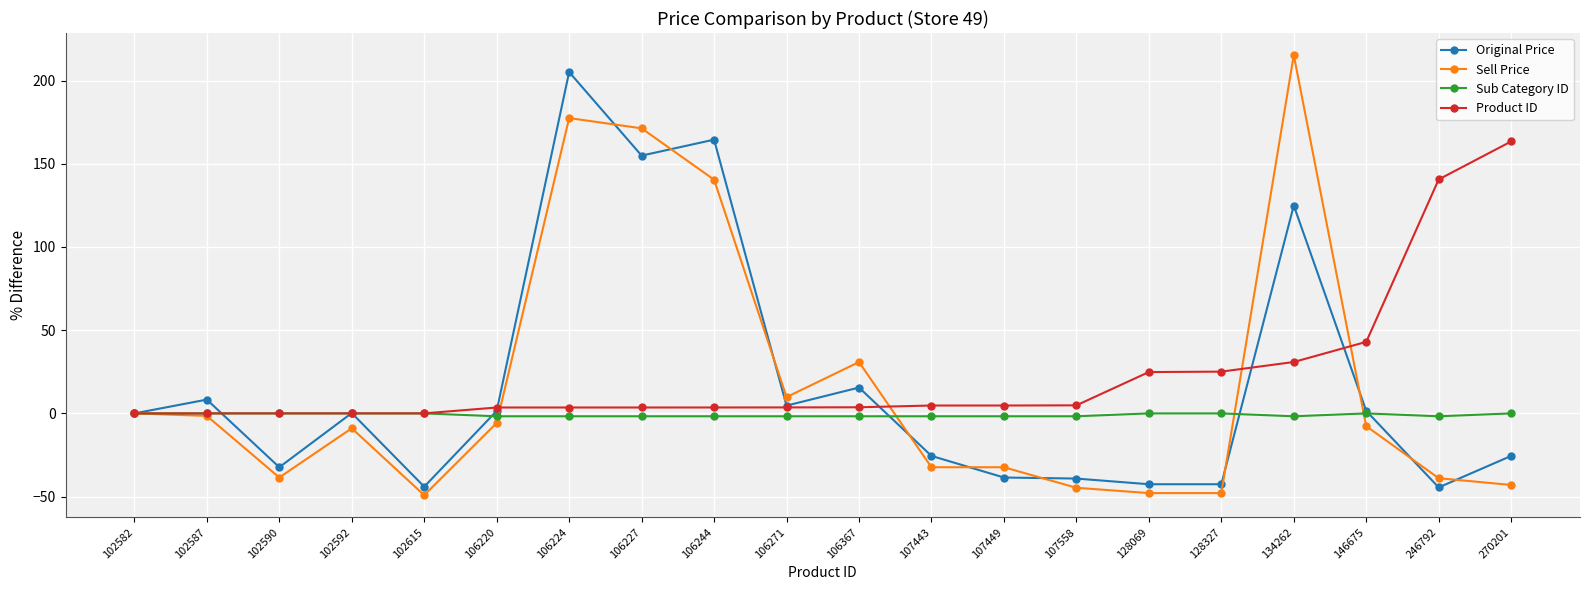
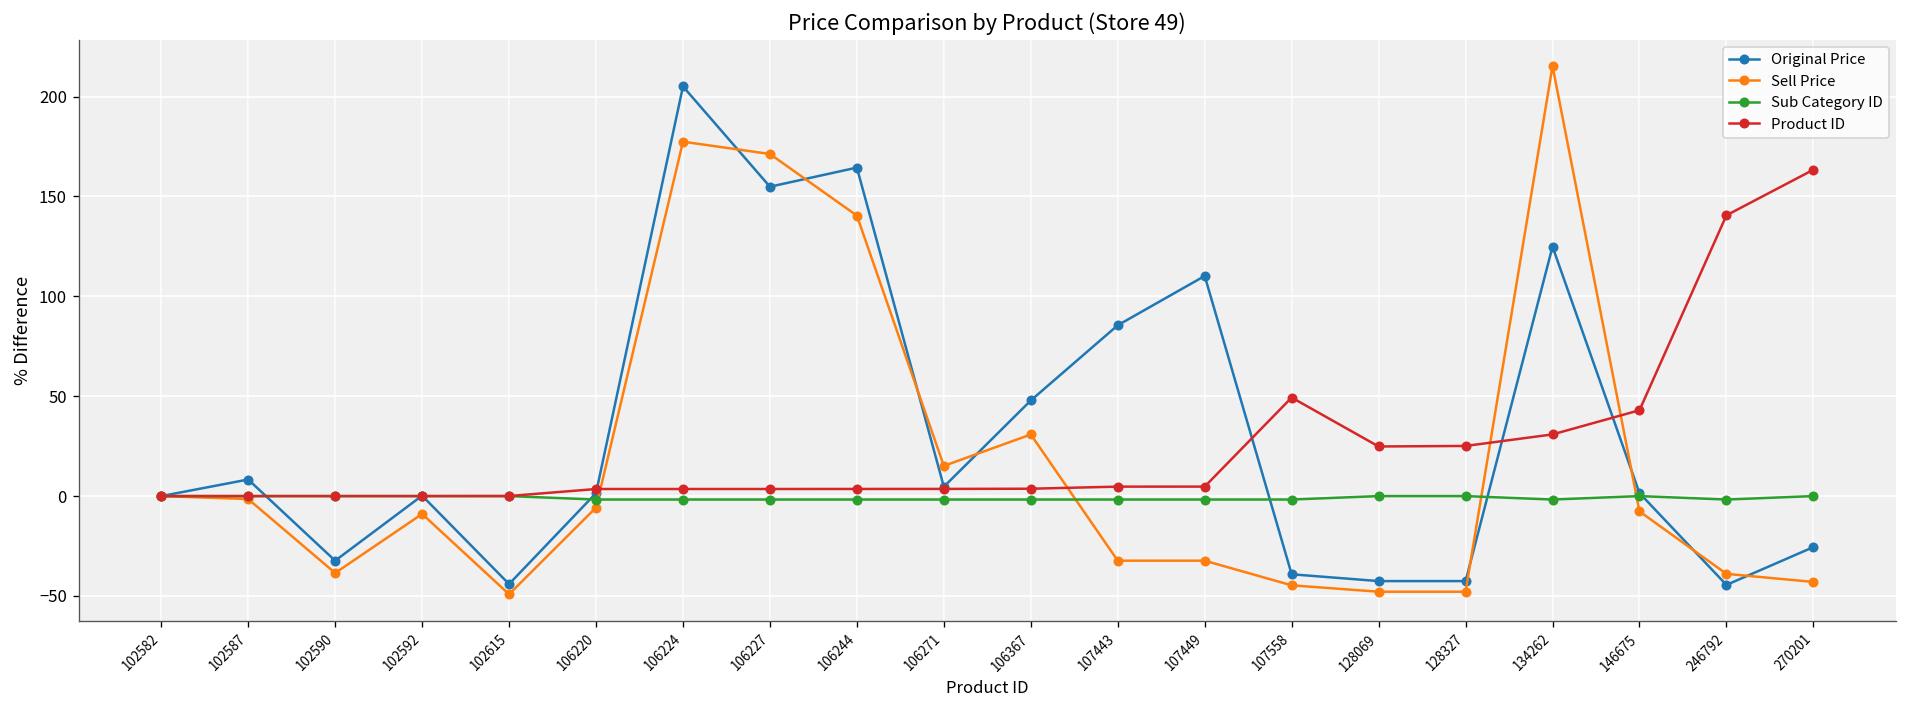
  {
    "Original Price": {
      "102587": 8,
      "102590": -32,
      "102615": -44,
      "106220": 1,
      "106224": 205,
      "106227": 155,
      "106244": 164,
-     "106367": 16,
-     "107443": -26,
-     "107449": -39,
+     "106367": 48,
+     "107443": 86,
+     "107449": 110,
      "107558": -39,
      "128069": -43,
      "128327": -43,
      "134262": 125,
      "246792": -44,
      "270201": -26
    },
    "Sell Price": {
      "102590": -39,
      "102592": -9,
      "102615": -49,
      "106220": -6,
      "106224": 177,
      "106227": 171,
      "106244": 140,
-     "106271": 10,
+     "106271": 15,
      "106367": 31,
      "107443": -32,
      "107449": -32,
      "107558": -45,
      "128069": -48,
      "128327": -48,
      "134262": 215,
      "146675": -8,
      "246792": -39,
      "270201": -43
    },
    "Sub Category ID": {
      "106220": -2,
      "106224": -2,
      "106227": -2,
      "106244": -2,
      "106271": -2,
      "106367": -2,
      "107443": -2,
      "107449": -2,
      "107558": -2,
      "128069": 0,
      "128327": 0,
      "134262": -2,
      "246792": -2,
      "270201": 0
    },
    "Product ID": {
      "106220": 4,
      "106224": 4,
      "106227": 4,
      "106244": 4,
      "106367": 4,
      "107443": 5,
      "107449": 5,
-     "107558": 5,
+     "107558": 49,
      "128069": 25,
      "128327": 25,
      "134262": 31,
      "146675": 43,
      "246792": 141,
      "270201": 163
    }
  }
